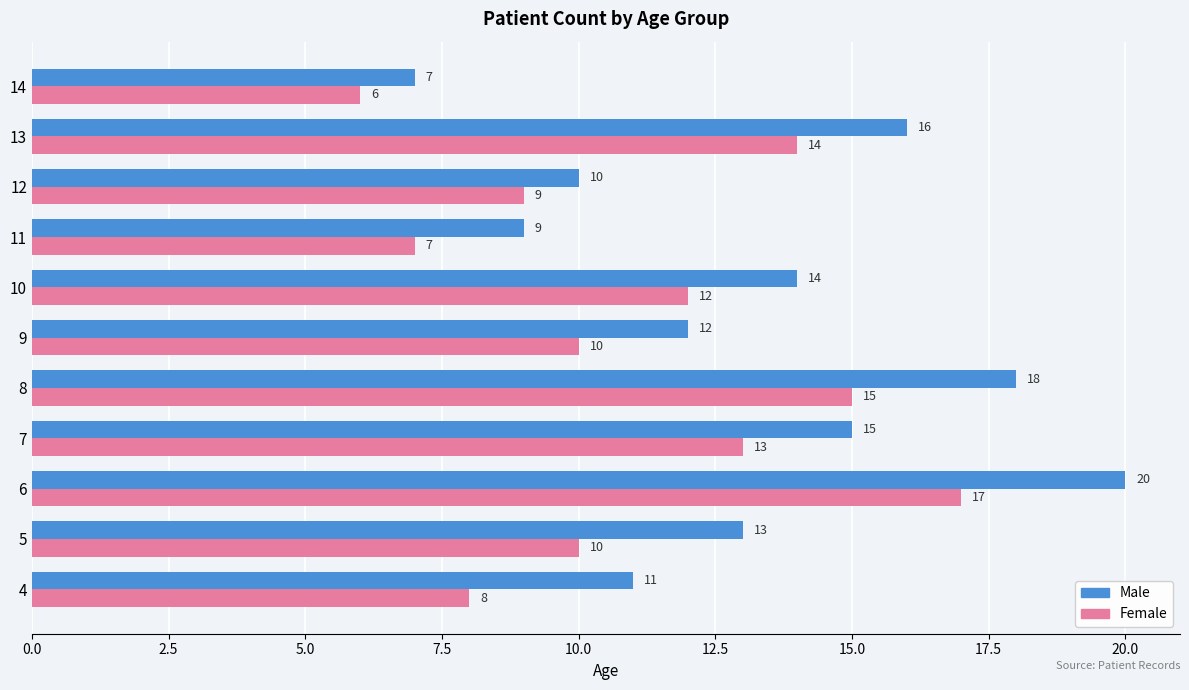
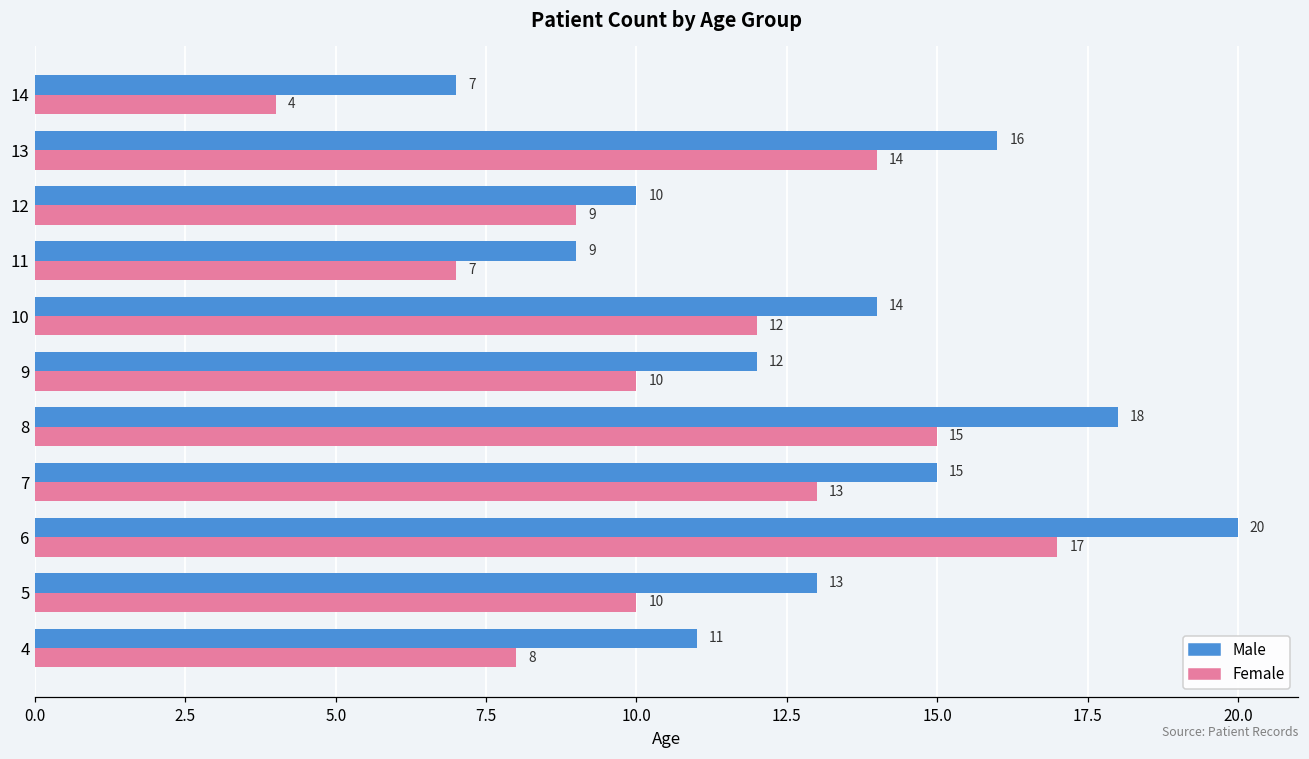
  {
    "Male": {
      "14": 7,
      "13": 16,
      "12": 10,
      "11": 9,
      "10": 14,
      "9": 12,
      "8": 18,
      "7": 15,
      "6": 20,
      "5": 13,
      "4": 11
    },
    "Female": {
-     "14": 6,
+     "14": 4,
      "13": 14,
      "12": 9,
      "11": 7,
      "10": 12,
      "9": 10,
      "8": 15,
      "7": 13,
      "6": 17,
      "5": 10,
      "4": 8
    }
  }
